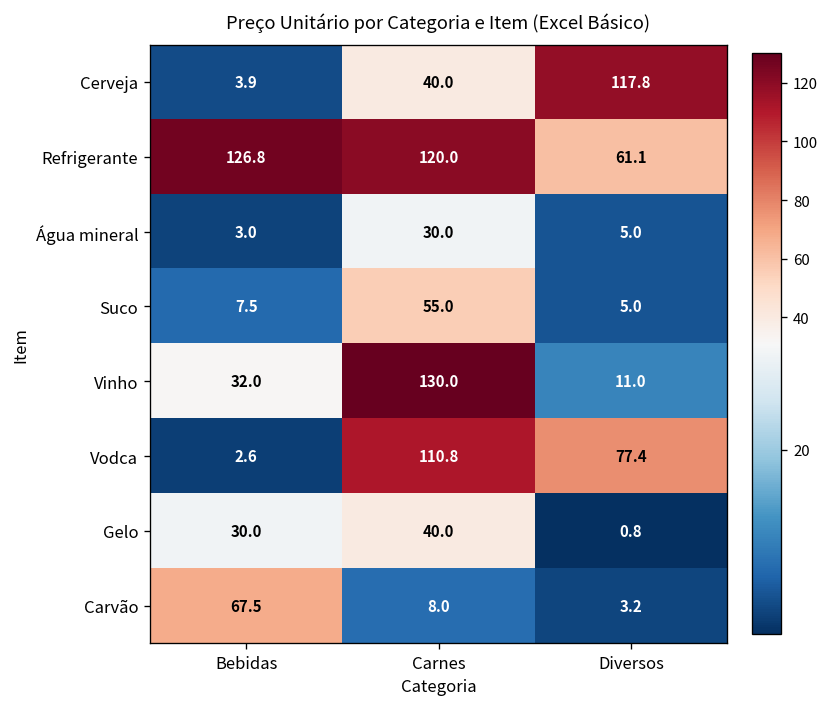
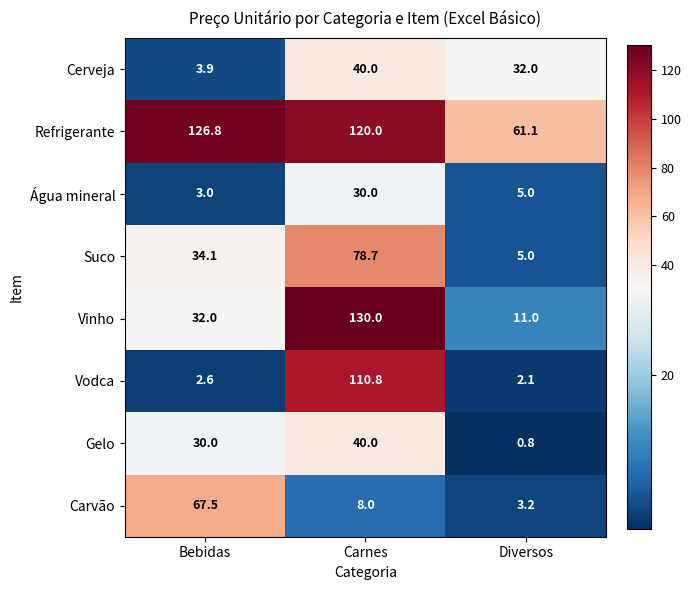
  {
    "Cerveja": {
      "Bebidas": 3.9,
      "Carnes": 40.0,
-     "Diversos": 117.8
+     "Diversos": 32.0
    },
    "Refrigerante": {
      "Bebidas": 126.8,
      "Carnes": 120.0,
      "Diversos": 61.1
    },
    "Água mineral": {
      "Bebidas": 3.0,
      "Carnes": 30.0,
      "Diversos": 5.0
    },
    "Suco": {
-     "Bebidas": 7.5,
-     "Carnes": 55.0,
+     "Bebidas": 34.1,
+     "Carnes": 78.7,
      "Diversos": 5.0
    },
    "Vinho": {
      "Bebidas": 32.0,
      "Carnes": 130.0,
      "Diversos": 11.0
    },
    "Vodca": {
      "Bebidas": 2.6,
      "Carnes": 110.8,
-     "Diversos": 77.4
+     "Diversos": 2.1
    },
    "Gelo": {
      "Bebidas": 30.0,
      "Carnes": 40.0,
      "Diversos": 0.8
    },
    "Carvão": {
      "Bebidas": 67.5,
      "Carnes": 8.0,
      "Diversos": 3.2
    }
  }
